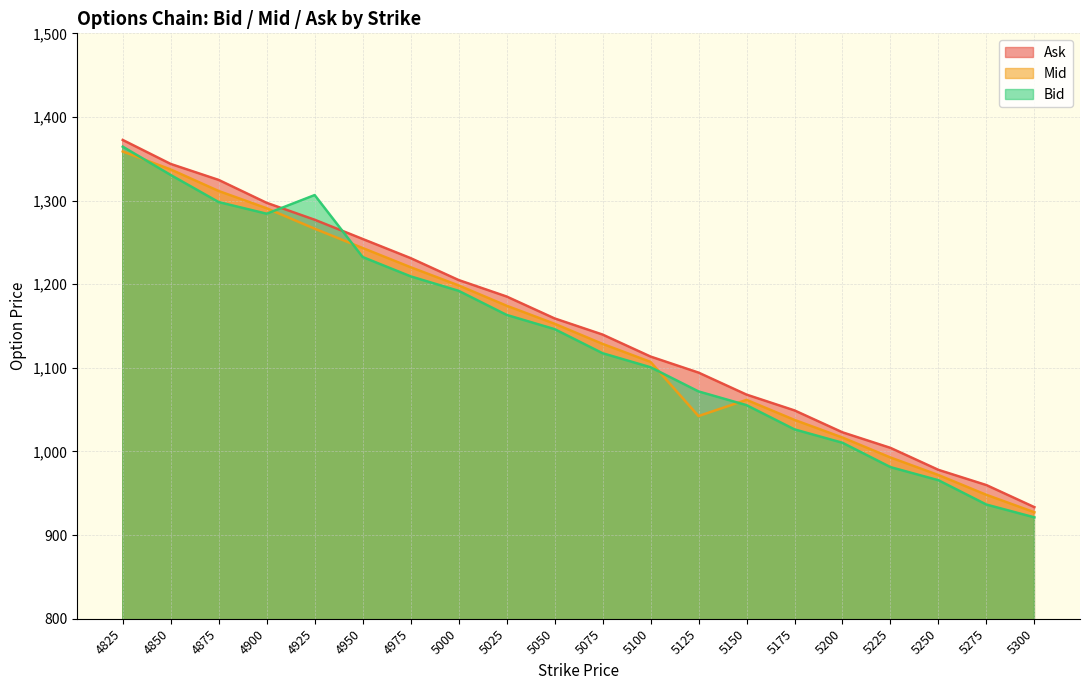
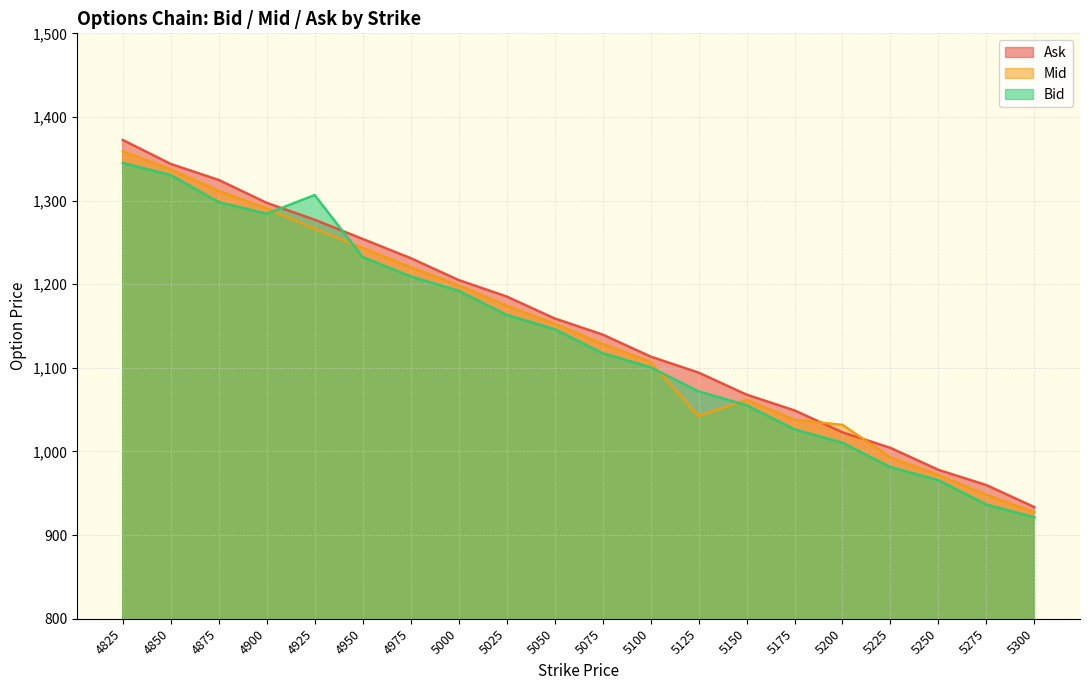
  {
    "Ask": {
      "4825": "1,370",
      "4850": "1,340",
      "4875": "1,320",
      "4900": "1,300",
      "4925": "1,280",
      "4950": "1,250",
      "4975": "1,230",
      "5000": "1,210",
      "5025": "1,190",
      "5050": "1,160",
      "5075": "1,140",
      "5100": "1,110",
      "5125": "1,090",
      "5150": "1,070",
      "5175": "1,050",
      "5200": "1,020",
      "5225": "1,000",
      "5250": "980",
      "5275": "960",
      "5300": "930"
    },
    "Mid": {
      "4825": "1,360",
      "4850": "1,340",
      "4875": "1,310",
      "4900": "1,290",
      "4925": "1,270",
      "4950": "1,240",
      "4975": "1,220",
      "5000": "1,200",
      "5025": "1,170",
      "5050": "1,150",
      "5075": "1,130",
      "5100": "1,110",
      "5125": "1,040",
      "5150": "1,060",
      "5175": "1,040",
-     "5200": "1,020",
+     "5200": "1,030",
      "5225": "990",
      "5250": "970",
      "5275": "950",
      "5300": "930"
    },
    "Bid": {
-     "4825": "1,360",
+     "4825": "1,350",
      "4850": "1,330",
      "4875": "1,300",
      "4900": "1,280",
      "4925": "1,310",
      "4950": "1,230",
      "4975": "1,210",
      "5000": "1,190",
      "5025": "1,160",
      "5050": "1,150",
      "5075": "1,120",
      "5100": "1,100",
      "5125": "1,070",
      "5150": "1,060",
      "5175": "1,030",
      "5200": "1,010",
      "5225": "980",
      "5250": "970",
      "5275": "940",
      "5300": "920"
    }
  }
